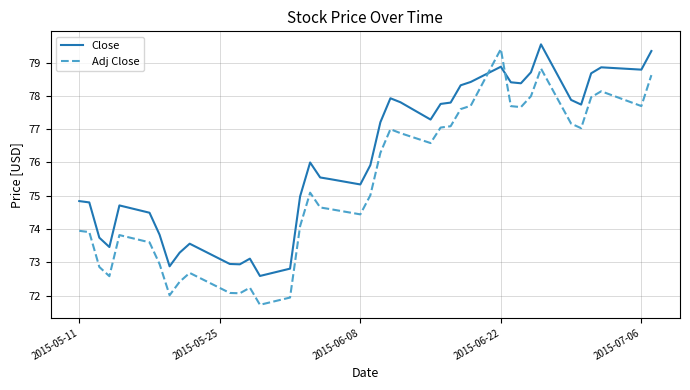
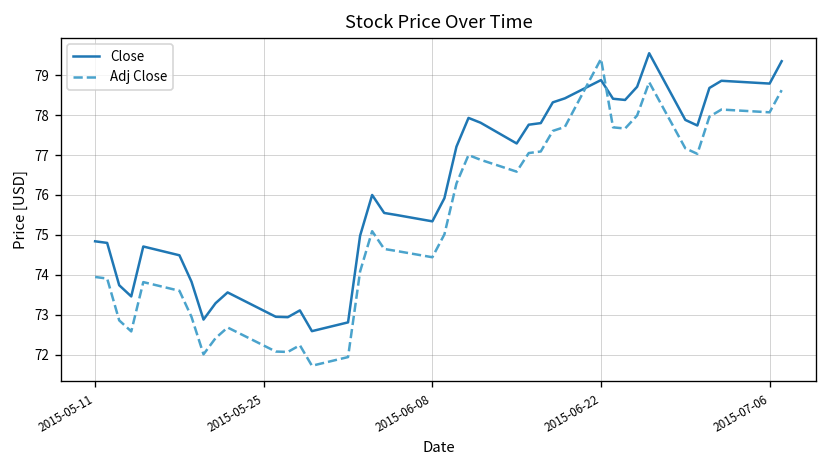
  {
    "Close": {
      "2015-05-11": 74.8,
      "2015-06-08": 75.3,
      "2015-06-22": 78.9,
      "2015-07-06": 78.8
    },
    "Adj Close": {
      "2015-05-11": 73.9,
      "2015-06-08": 74.4,
      "2015-06-22": 79.4,
-     "2015-07-06": 77.7
+     "2015-07-06": 78.1
    }
  }
